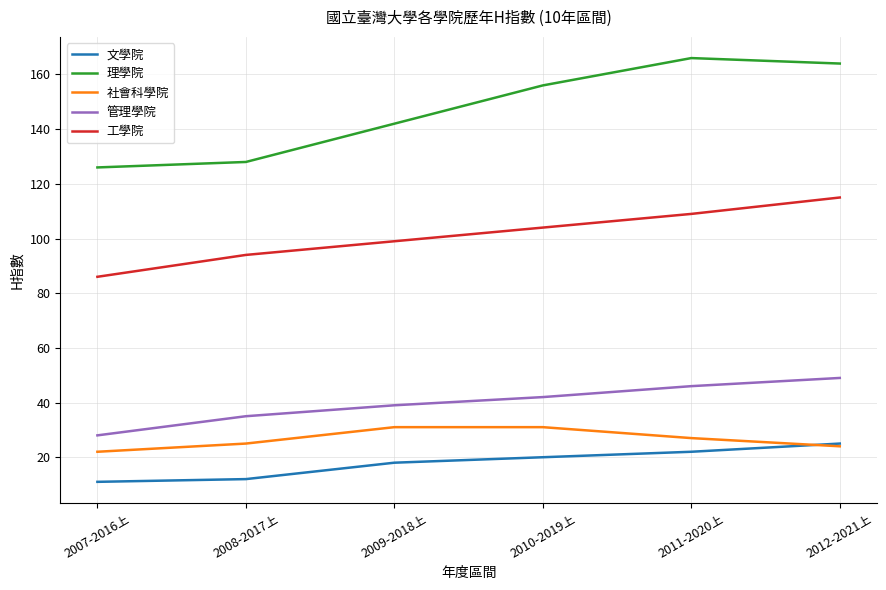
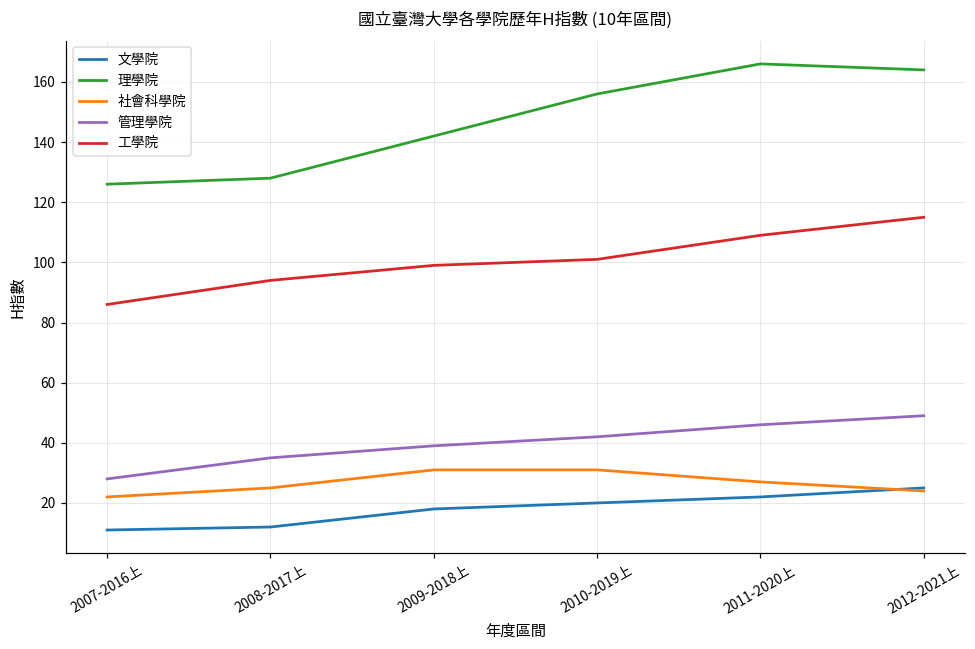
  {
    "文學院": {
      "2007-2016上": 11,
      "2008-2017上": 12,
      "2009-2018上": 18,
      "2010-2019上": 20,
      "2011-2020上": 22,
      "2012-2021上": 25
    },
    "理學院": {
      "2007-2016上": 126,
      "2008-2017上": 128,
      "2009-2018上": 142,
      "2010-2019上": 156,
      "2011-2020上": 166,
      "2012-2021上": 164
    },
    "社會科學院": {
      "2007-2016上": 22,
      "2008-2017上": 25,
      "2009-2018上": 31,
      "2010-2019上": 31,
      "2011-2020上": 27,
      "2012-2021上": 24
    },
    "管理學院": {
      "2007-2016上": 28,
      "2008-2017上": 35,
      "2009-2018上": 39,
      "2010-2019上": 42,
      "2011-2020上": 46,
      "2012-2021上": 49
    },
    "工學院": {
      "2007-2016上": 86,
      "2008-2017上": 94,
      "2009-2018上": 99,
-     "2010-2019上": 104,
+     "2010-2019上": 101,
      "2011-2020上": 109,
      "2012-2021上": 115
    }
  }
